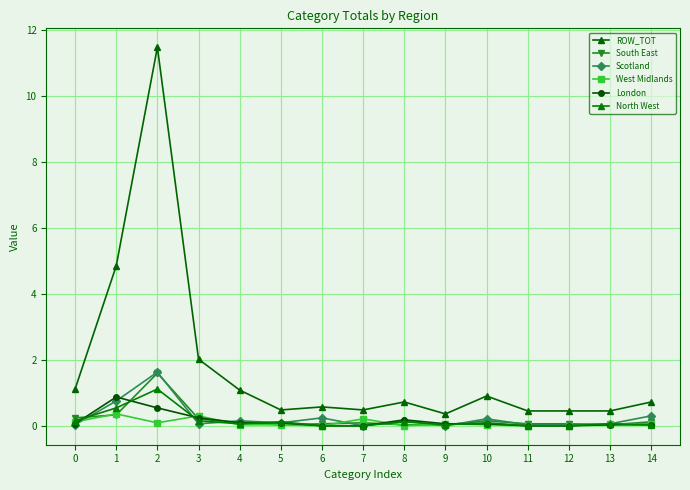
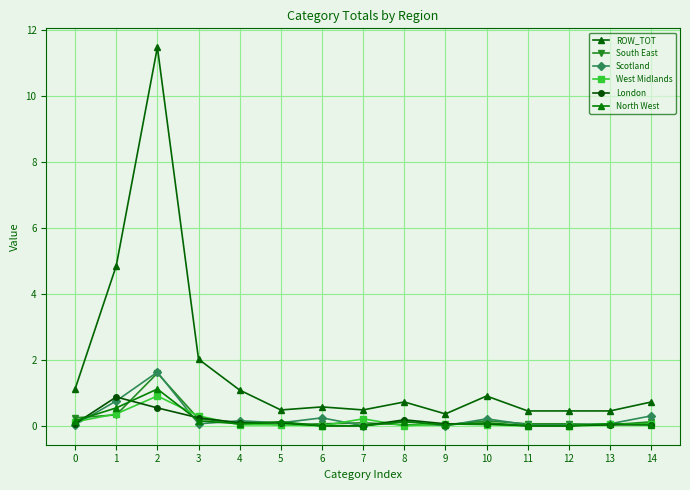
  {
    "West Midlands": {
-     "2": 0.1,
+     "2": 0.9,
      "7": 0.2
    }
  }
